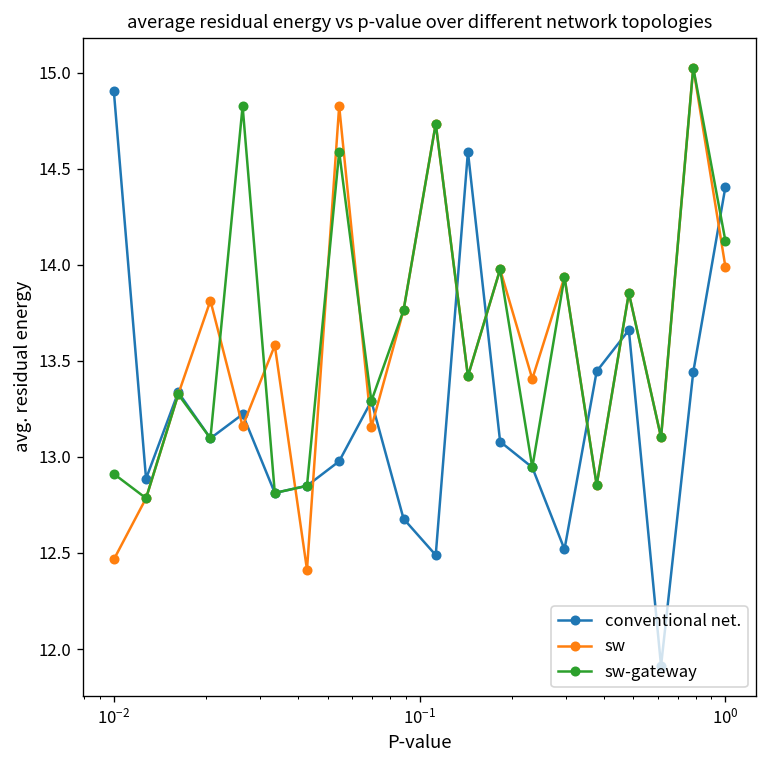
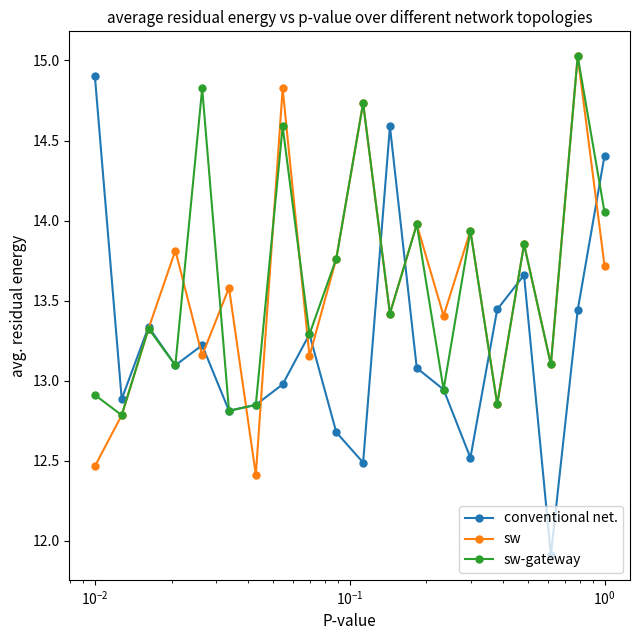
  {
    "conventional net.": {
      "10^-2": 14.90,
      "10^0": 14.41
    },
    "sw": {
      "10^-2": 12.47,
-     "10^0": 13.99
+     "10^0": 13.72
    },
    "sw-gateway": {
      "10^-2": 12.91,
-     "10^0": 14.12
+     "10^0": 14.05
    }
  }
